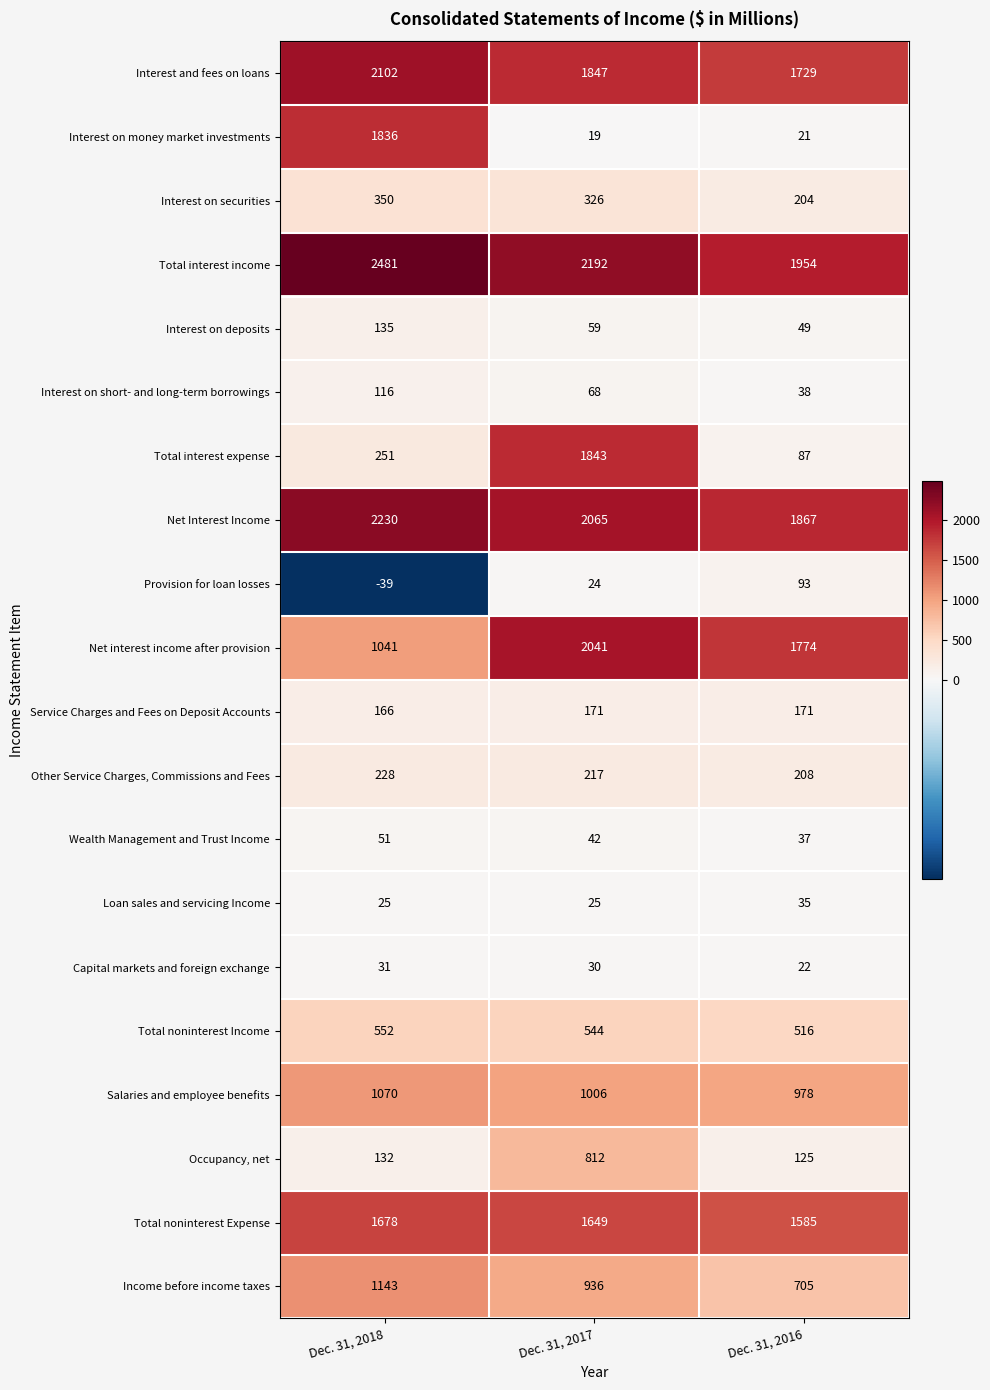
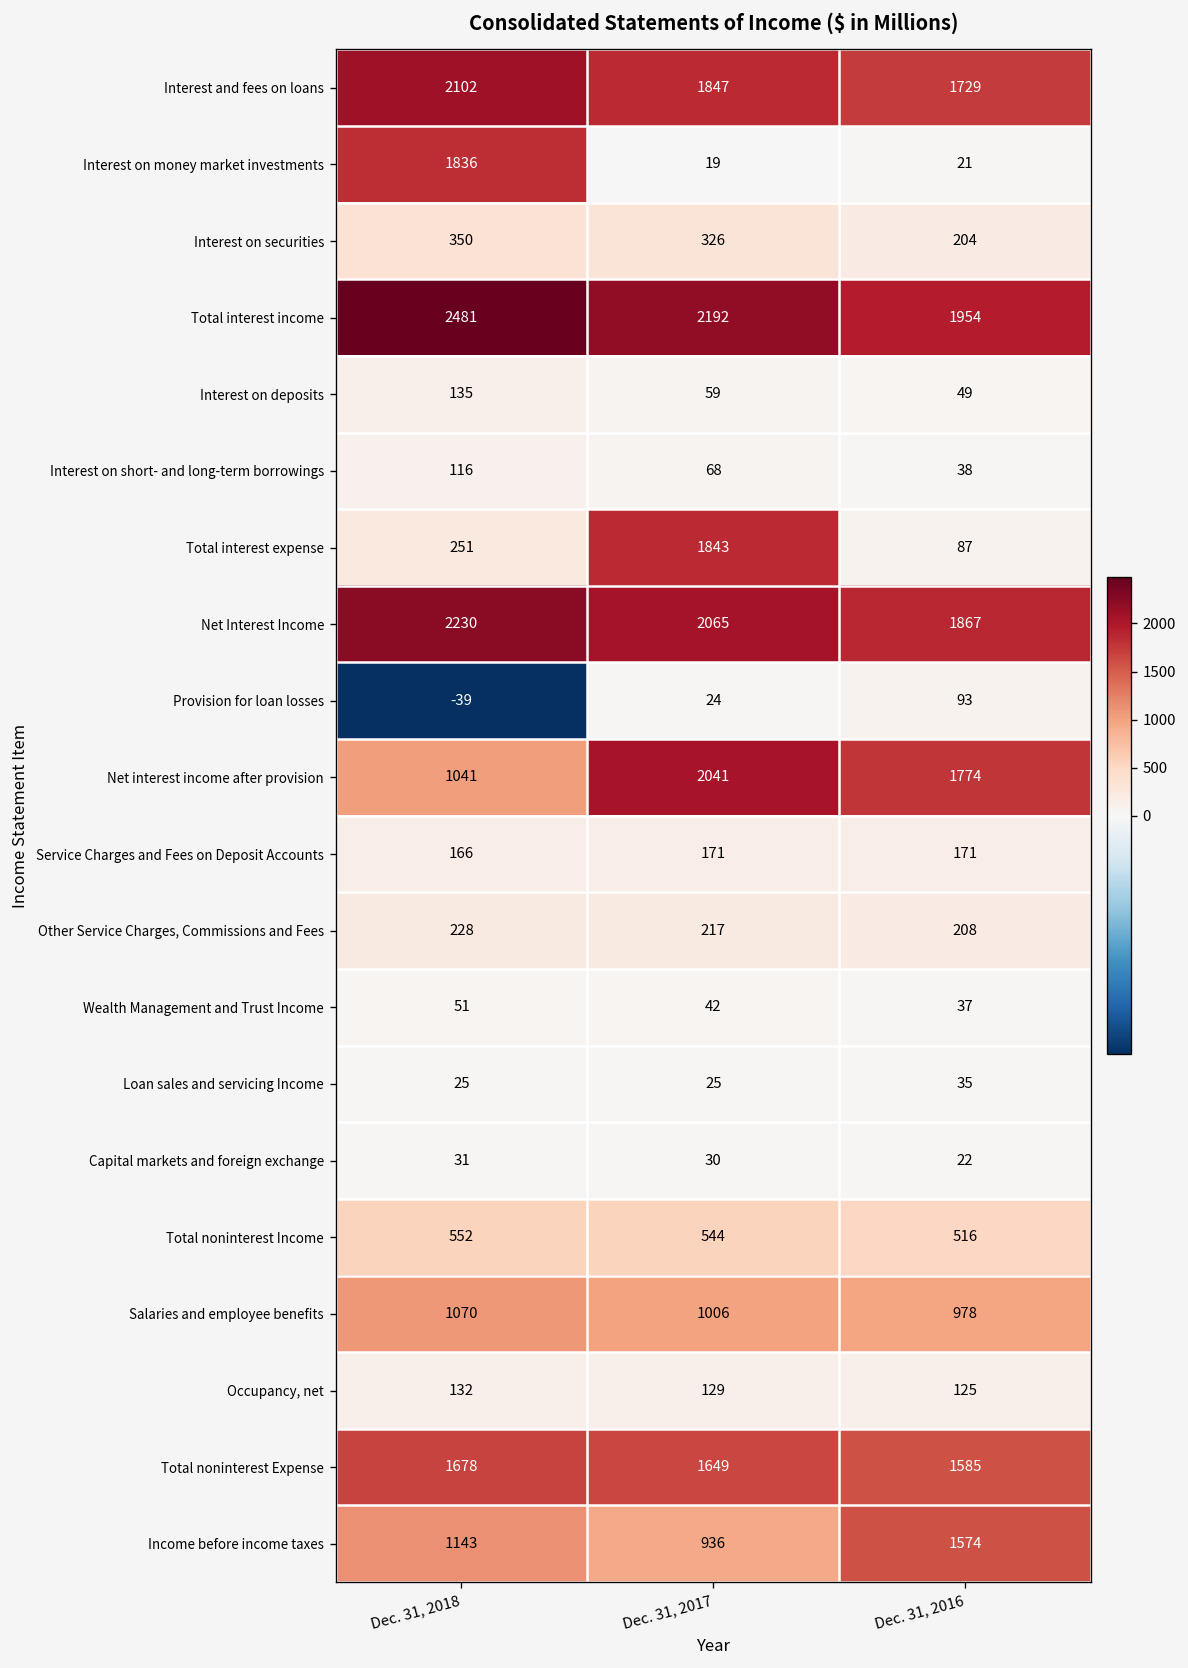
  {
    "Interest and fees on loans": {
      "Dec. 31, 2018": 2102,
      "Dec. 31, 2017": 1847,
      "Dec. 31, 2016": 1729
    },
    "Interest on money market investments": {
      "Dec. 31, 2018": 1836,
      "Dec. 31, 2017": 19,
      "Dec. 31, 2016": 21
    },
    "Interest on securities": {
      "Dec. 31, 2018": 350,
      "Dec. 31, 2017": 326,
      "Dec. 31, 2016": 204
    },
    "Total interest income": {
      "Dec. 31, 2018": 2481,
      "Dec. 31, 2017": 2192,
      "Dec. 31, 2016": 1954
    },
    "Interest on deposits": {
      "Dec. 31, 2018": 135,
      "Dec. 31, 2017": 59,
      "Dec. 31, 2016": 49
    },
    "Interest on short- and long-term borrowings": {
      "Dec. 31, 2018": 116,
      "Dec. 31, 2017": 68,
      "Dec. 31, 2016": 38
    },
    "Total interest expense": {
      "Dec. 31, 2018": 251,
      "Dec. 31, 2017": 1843,
      "Dec. 31, 2016": 87
    },
    "Net Interest Income": {
      "Dec. 31, 2018": 2230,
      "Dec. 31, 2017": 2065,
      "Dec. 31, 2016": 1867
    },
    "Provision for loan losses": {
      "Dec. 31, 2018": -39,
      "Dec. 31, 2017": 24,
      "Dec. 31, 2016": 93
    },
    "Net interest income after provision": {
      "Dec. 31, 2018": 1041,
      "Dec. 31, 2017": 2041,
      "Dec. 31, 2016": 1774
    },
    "Service Charges and Fees on Deposit Accounts": {
      "Dec. 31, 2018": 166,
      "Dec. 31, 2017": 171,
      "Dec. 31, 2016": 171
    },
    "Other Service Charges, Commissions and Fees": {
      "Dec. 31, 2018": 228,
      "Dec. 31, 2017": 217,
      "Dec. 31, 2016": 208
    },
    "Wealth Management and Trust Income": {
      "Dec. 31, 2018": 51,
      "Dec. 31, 2017": 42,
      "Dec. 31, 2016": 37
    },
    "Loan sales and servicing Income": {
      "Dec. 31, 2018": 25,
      "Dec. 31, 2017": 25,
      "Dec. 31, 2016": 35
    },
    "Capital markets and foreign exchange": {
      "Dec. 31, 2018": 31,
      "Dec. 31, 2017": 30,
      "Dec. 31, 2016": 22
    },
    "Total noninterest Income": {
      "Dec. 31, 2018": 552,
      "Dec. 31, 2017": 544,
      "Dec. 31, 2016": 516
    },
    "Salaries and employee benefits": {
      "Dec. 31, 2018": 1070,
      "Dec. 31, 2017": 1006,
      "Dec. 31, 2016": 978
    },
    "Occupancy, net": {
      "Dec. 31, 2018": 132,
-     "Dec. 31, 2017": 812,
+     "Dec. 31, 2017": 129,
      "Dec. 31, 2016": 125
    },
    "Total noninterest Expense": {
      "Dec. 31, 2018": 1678,
      "Dec. 31, 2017": 1649,
      "Dec. 31, 2016": 1585
    },
    "Income before income taxes": {
      "Dec. 31, 2018": 1143,
      "Dec. 31, 2017": 936,
-     "Dec. 31, 2016": 705
+     "Dec. 31, 2016": 1574
    }
  }
